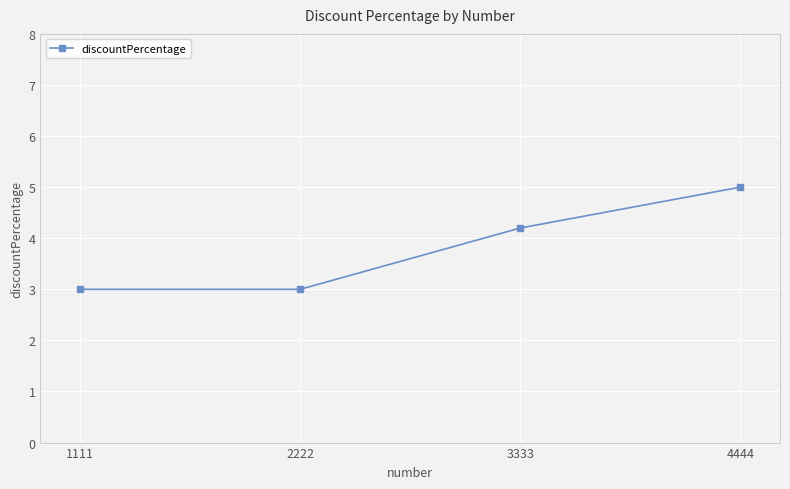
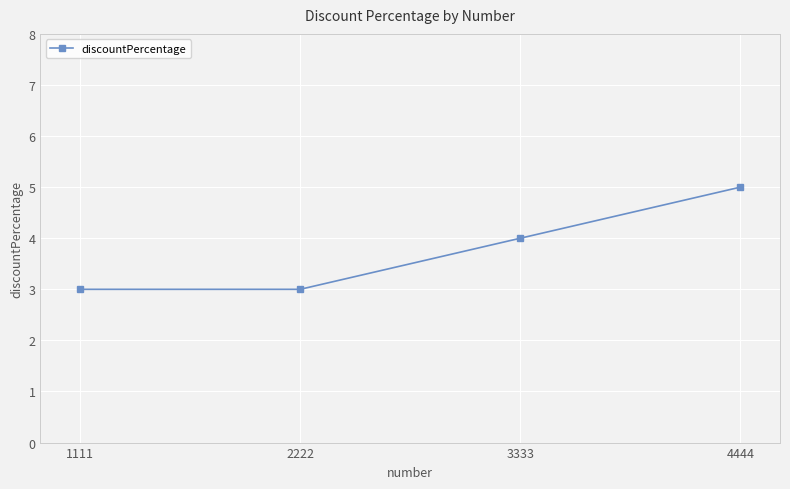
  {
    "1111": 3.0,
    "2222": 3.0,
-   "3333": 4.2,
+   "3333": 4.0,
    "4444": 5.0
  }
